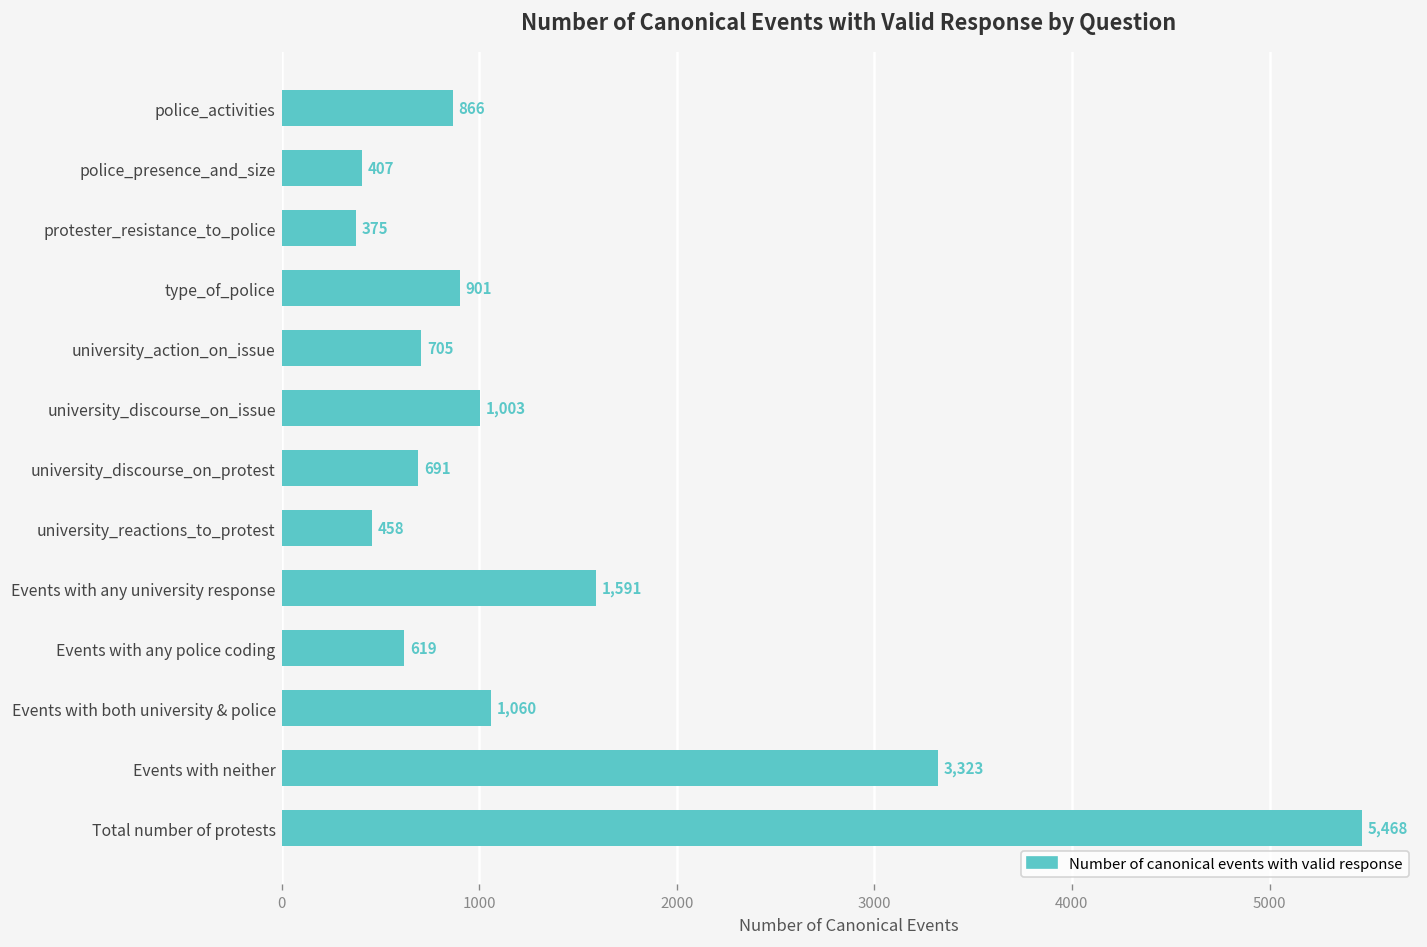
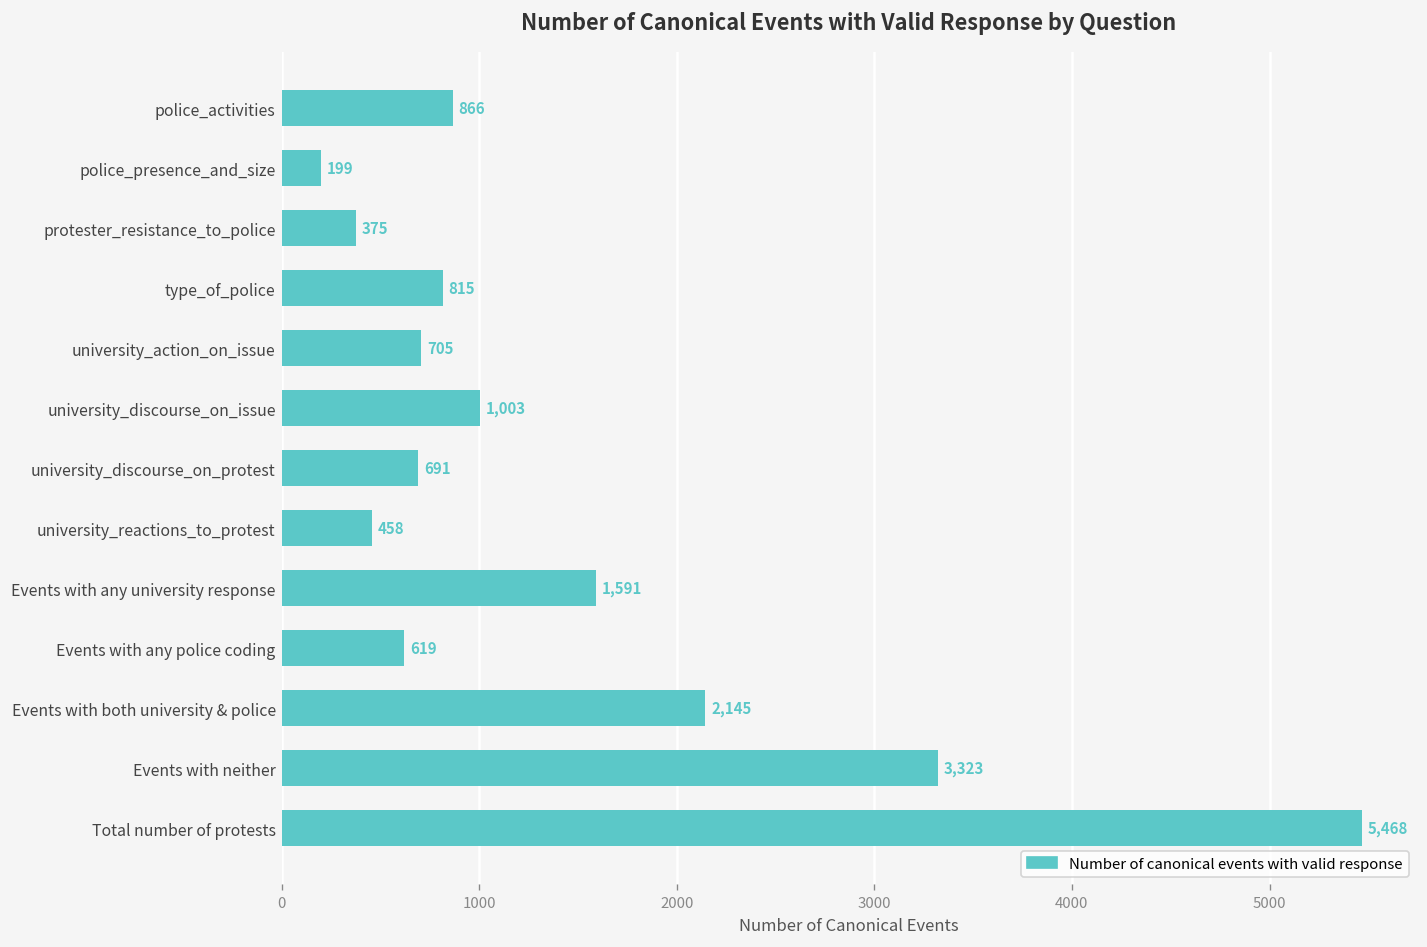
  {
    "police_activities": "866",
-   "police_presence_and_size": "407",
+   "police_presence_and_size": "199",
    "protester_resistance_to_police": "375",
-   "type_of_police": "901",
+   "type_of_police": "815",
    "university_action_on_issue": "705",
    "university_discourse_on_issue": "1,003",
    "university_discourse_on_protest": "691",
    "university_reactions_to_protest": "458",
    "Events with any university response": "1,591",
    "Events with any police coding": "619",
-   "Events with both university & police": "1,060",
+   "Events with both university & police": "2,145",
    "Events with neither": "3,323",
    "Total number of protests": "5,468"
  }
